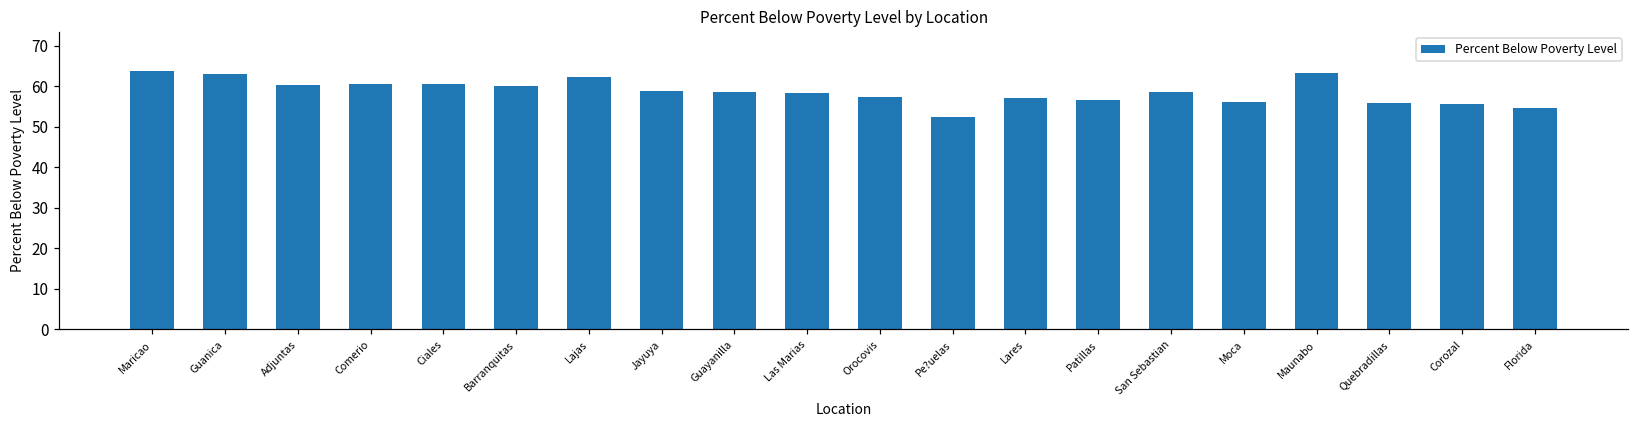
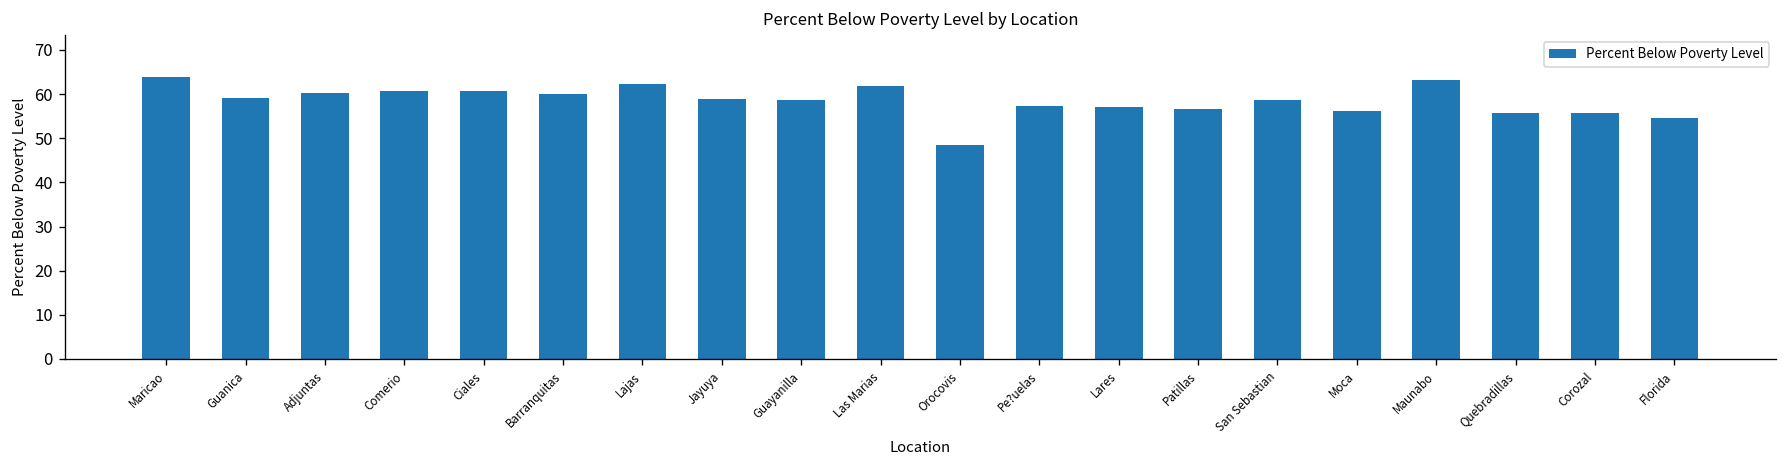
  {
    "Maricao": 64,
-   "Guanica": 63,
+   "Guanica": 59,
    "Adjuntas": 60,
    "Comerio": 61,
    "Ciales": 61,
    "Barranquitas": 60,
    "Lajas": 62,
    "Jayuya": 59,
    "Guayanilla": 59,
-   "Las Marias": 58,
-   "Orocovis": 57,
-   "Pe?uelas": 52,
+   "Las Marias": 62,
+   "Orocovis": 49,
+   "Pe?uelas": 57,
    "Lares": 57,
    "Patillas": 57,
    "San Sebastian": 59,
    "Moca": 56,
    "Maunabo": 63,
    "Quebradillas": 56,
    "Corozal": 56,
    "Florida": 55
  }
